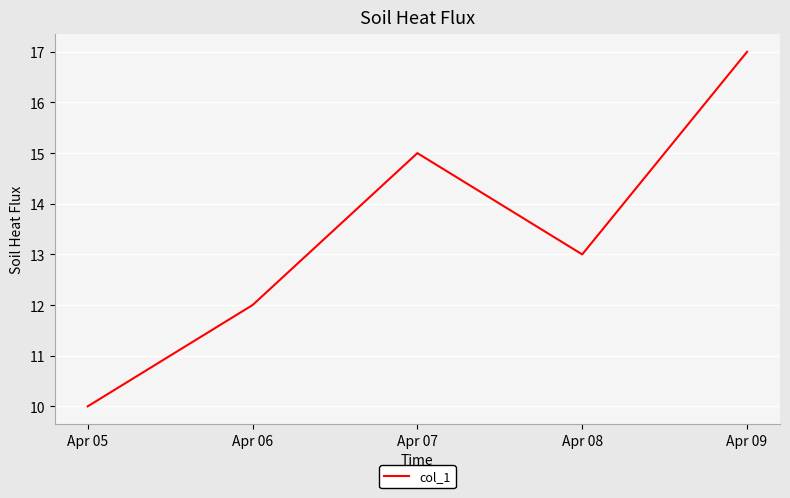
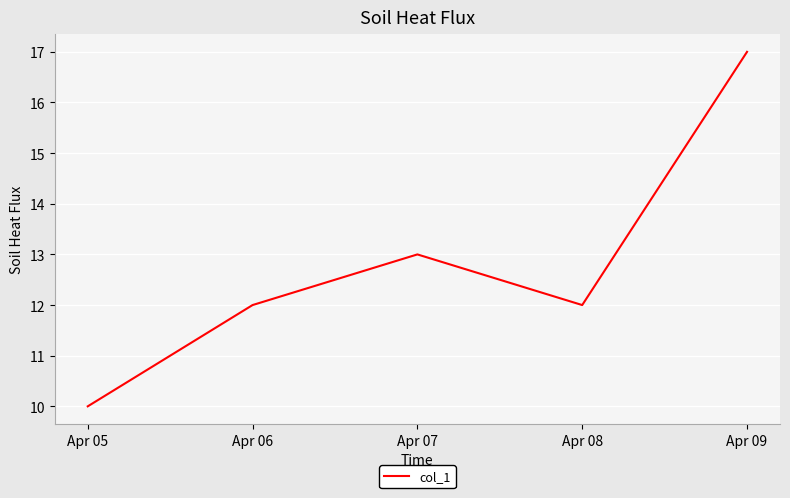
  {
    "Apr 05": 10,
    "Apr 06": 12,
-   "Apr 07": 15,
-   "Apr 08": 13,
+   "Apr 07": 13,
+   "Apr 08": 12,
    "Apr 09": 17
  }
